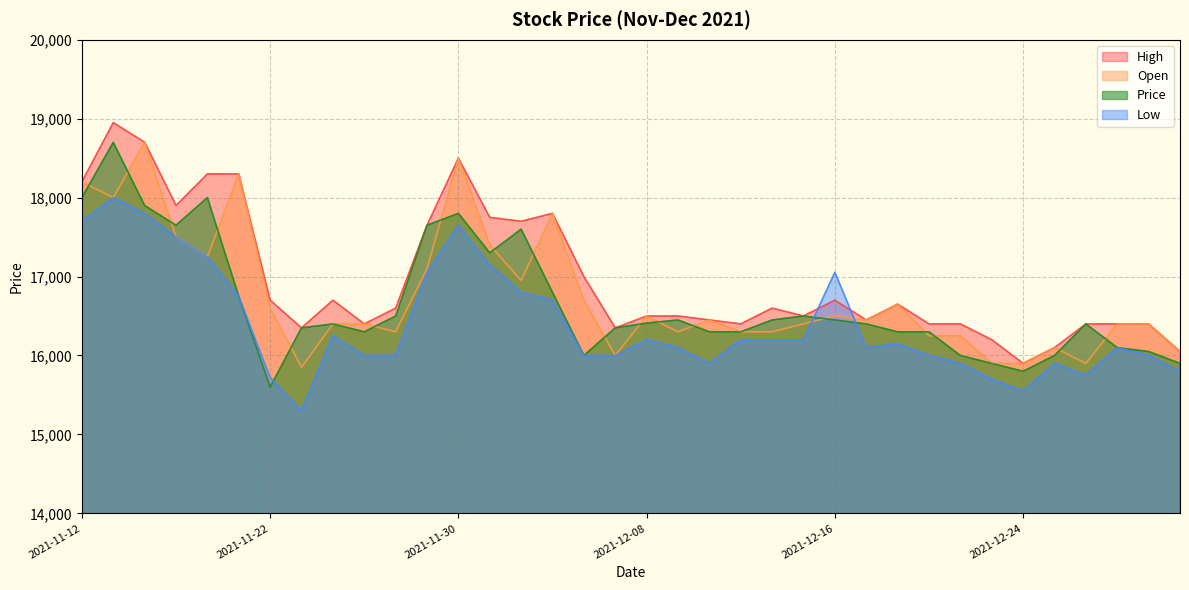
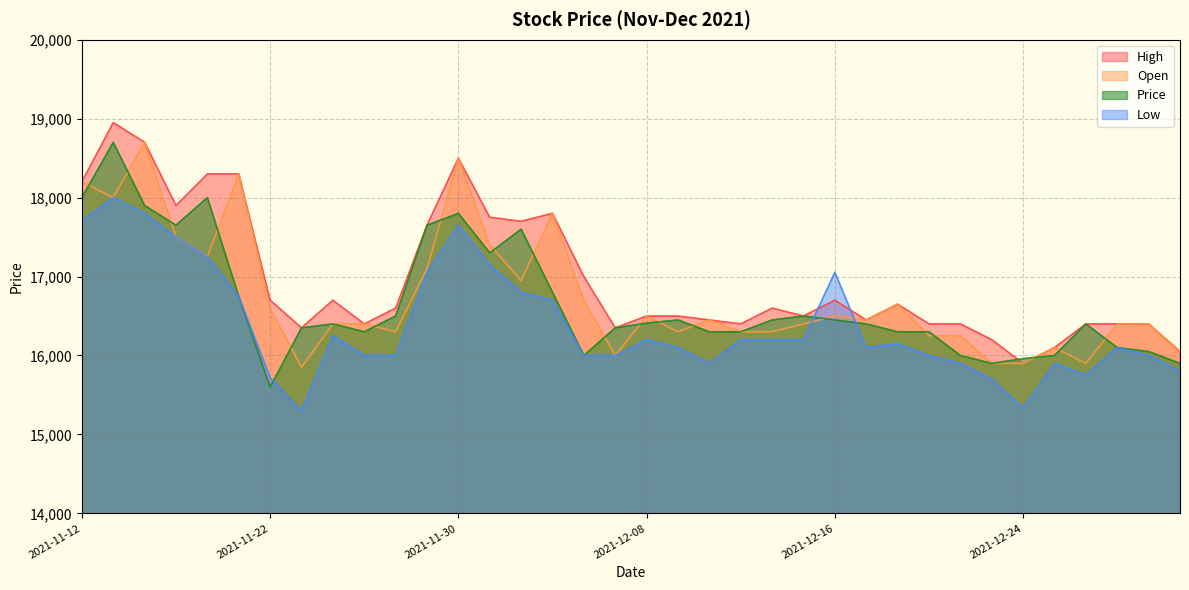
  {
    "Price": {
      "2021-11-12": "18,000",
      "2021-11-22": "15,600",
      "2021-11-30": "17,800",
      "2021-12-08": "16,400",
      "2021-12-16": "16,500",
-     "2021-12-24": "15,800"
+     "2021-12-24": "16,000"
    },
    "Low": {
      "2021-11-12": "17,700",
      "2021-11-22": "15,700",
      "2021-11-30": "17,700",
      "2021-12-08": "16,200",
      "2021-12-16": "17,100",
-     "2021-12-24": "15,600"
+     "2021-12-24": "15,300"
    }
  }
